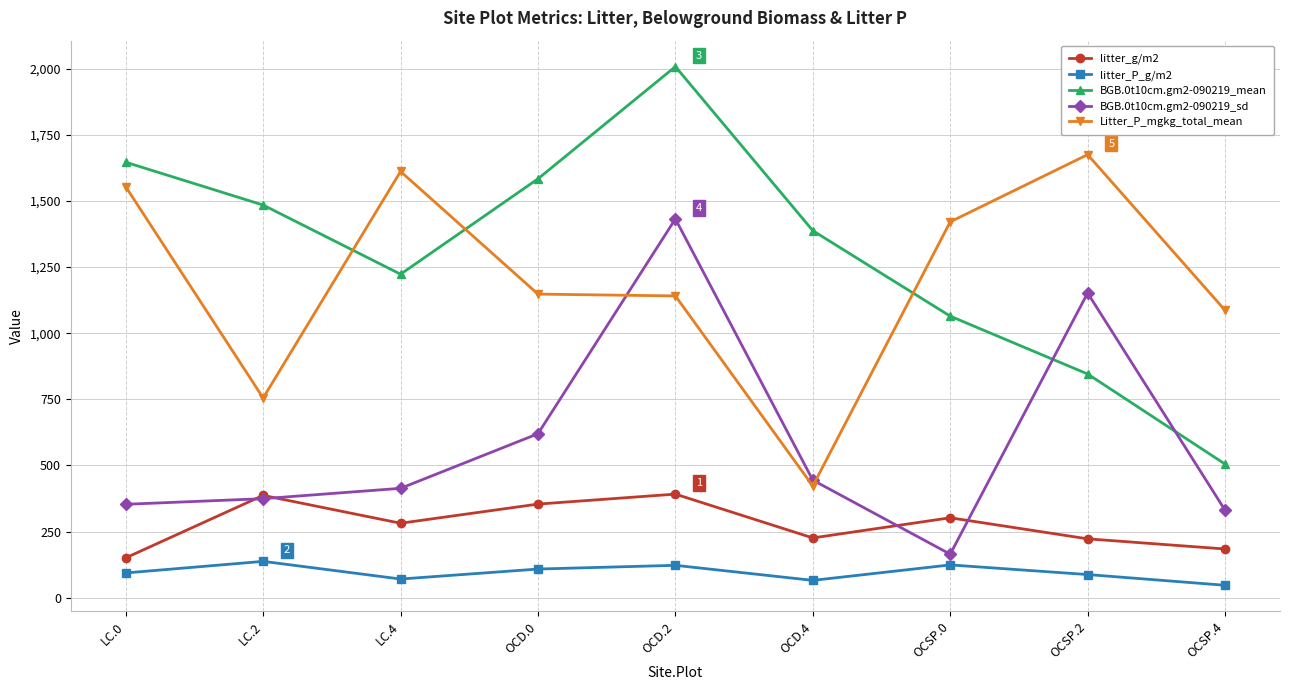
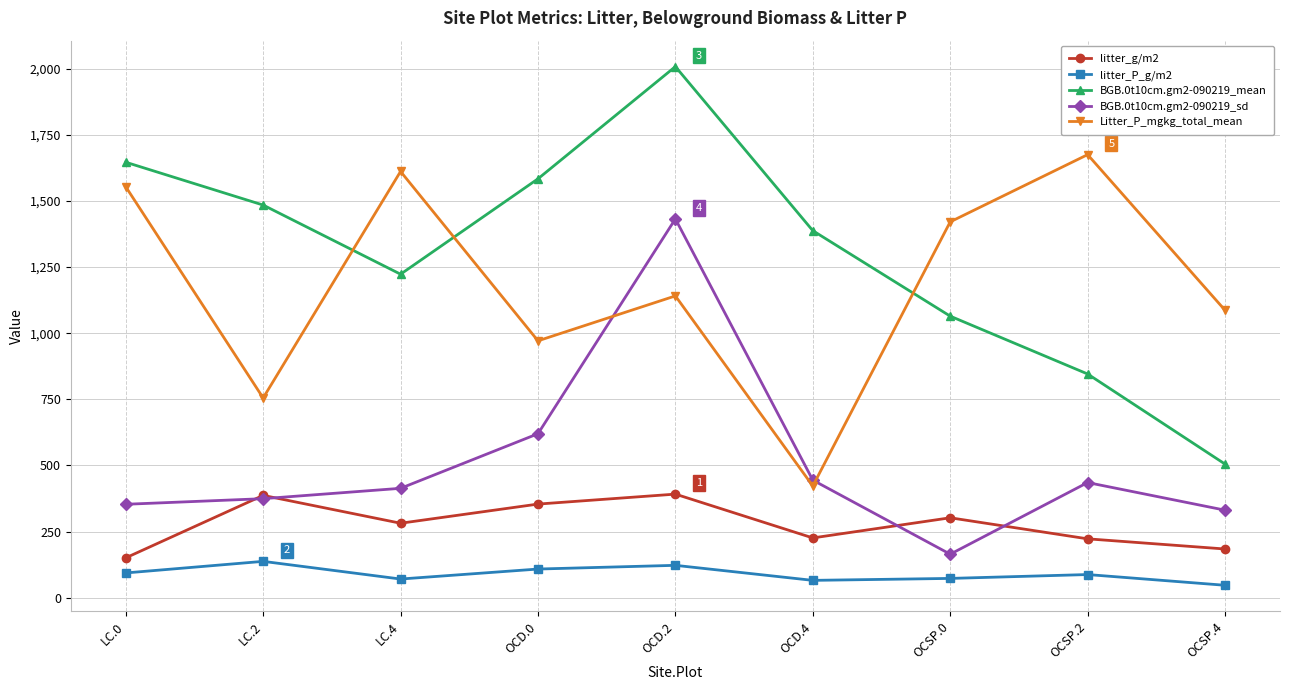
  {
    "litter_g/m2": {
      "LC.0": "150",
      "LC.2": "390",
      "LC.4": "280",
      "OCD.0": "350",
      "OCD.4": "230",
      "OCSP.0": "300",
      "OCSP.2": "220",
      "OCSP.4": "180"
    },
    "litter_P_g/m2": {
      "LC.0": "90",
      "LC.4": "70",
      "OCD.0": "110",
      "OCD.2": "120",
      "OCD.4": "70",
-     "OCSP.0": "120",
+     "OCSP.0": "70",
      "OCSP.2": "90",
      "OCSP.4": "50"
    },
    "BGB.0t10cm.gm2-090219_mean": {
      "LC.0": "1,650",
      "LC.2": "1,480",
      "LC.4": "1,220",
      "OCD.0": "1,580",
      "OCD.4": "1,390",
      "OCSP.0": "1,060",
      "OCSP.2": "850",
      "OCSP.4": "510"
    },
    "BGB.0t10cm.gm2-090219_sd": {
      "LC.0": "350",
      "LC.2": "370",
      "LC.4": "410",
      "OCD.0": "620",
      "OCD.4": "440",
      "OCSP.0": "160",
-     "OCSP.2": "1,150",
+     "OCSP.2": "440",
      "OCSP.4": "330"
    },
    "Litter_P_mgkg_total_mean": {
      "LC.0": "1,550",
      "LC.2": "760",
      "LC.4": "1,610",
-     "OCD.0": "1,150",
+     "OCD.0": "970",
      "OCD.2": "1,140",
      "OCD.4": "420",
      "OCSP.0": "1,420",
      "OCSP.4": "1,090"
    }
  }
